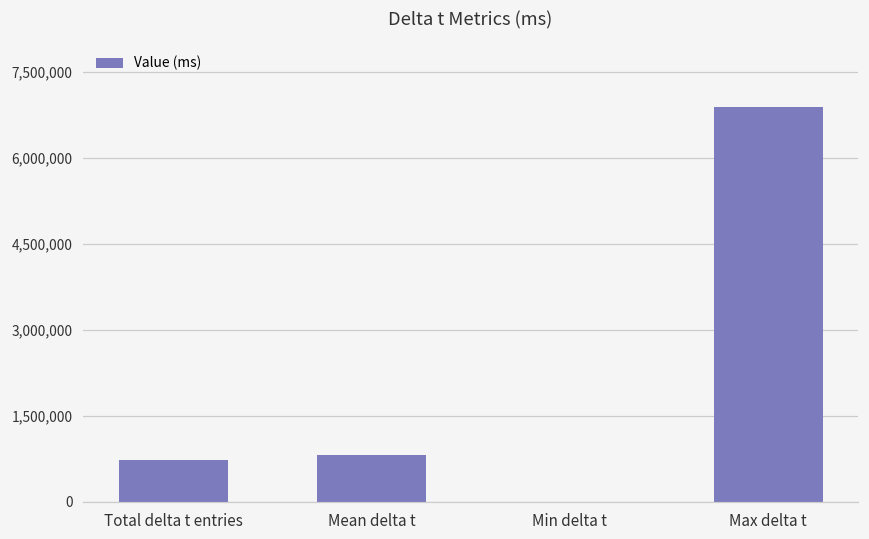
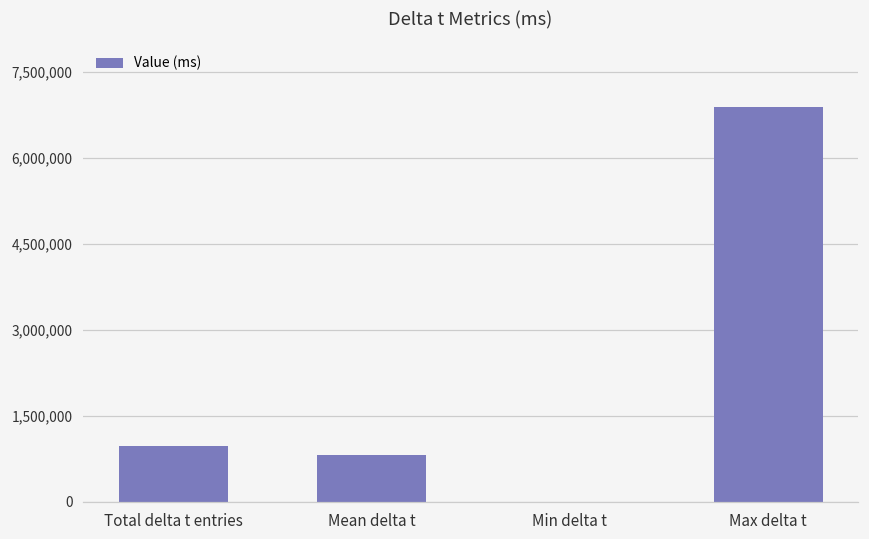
  {
-   "Total delta t entries": "700,000",
+   "Total delta t entries": "1,000,000",
    "Mean delta t": "800,000",
    "Min delta t": "0",
    "Max delta t": "6,900,000"
  }
